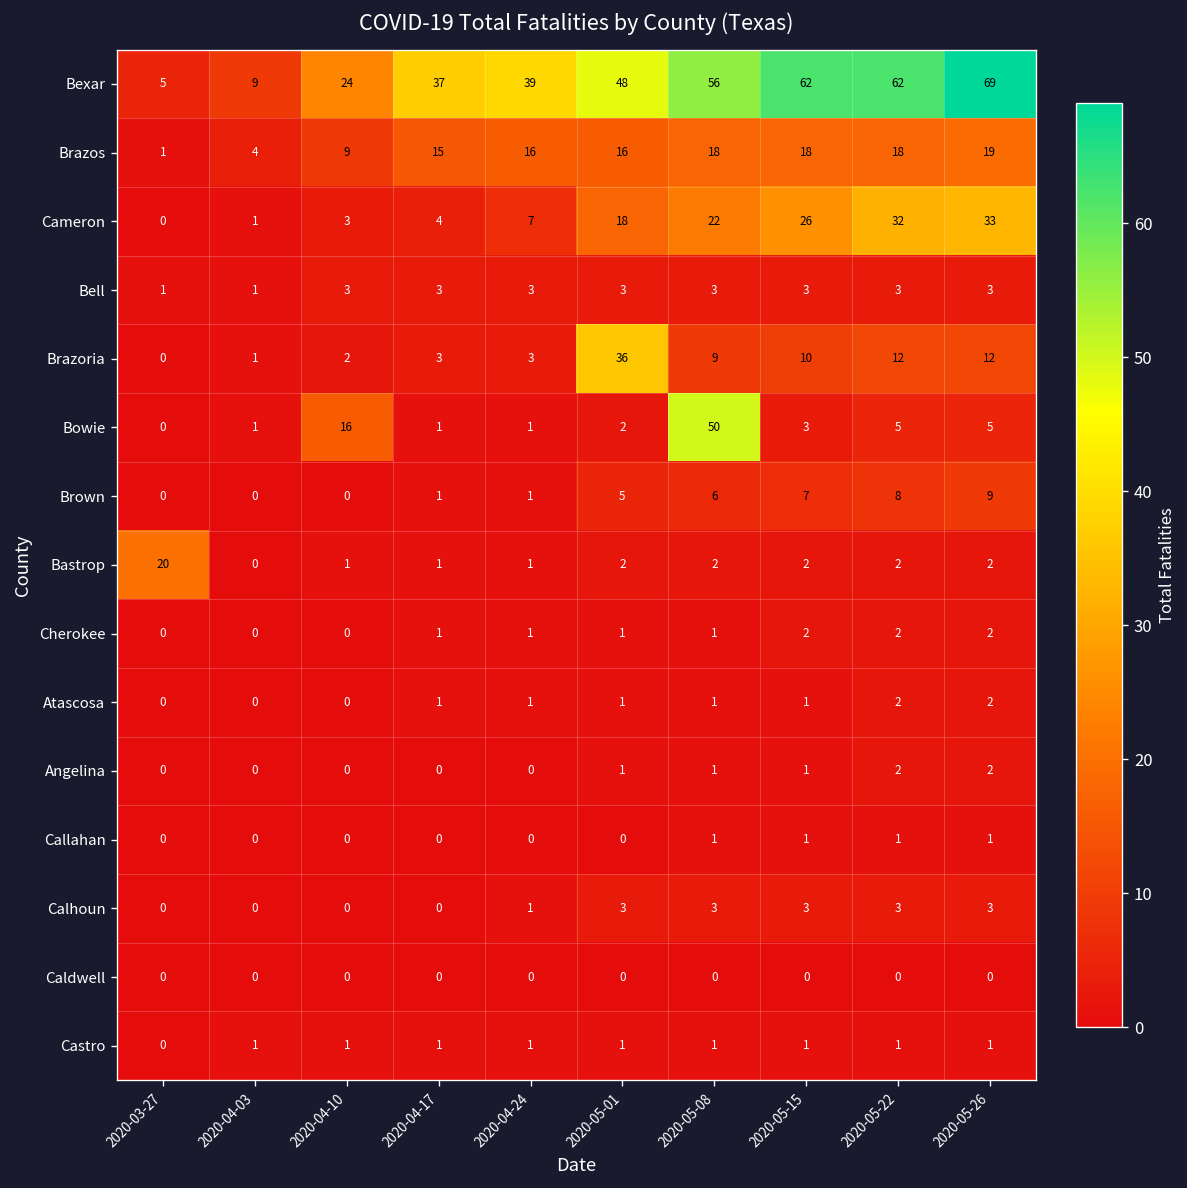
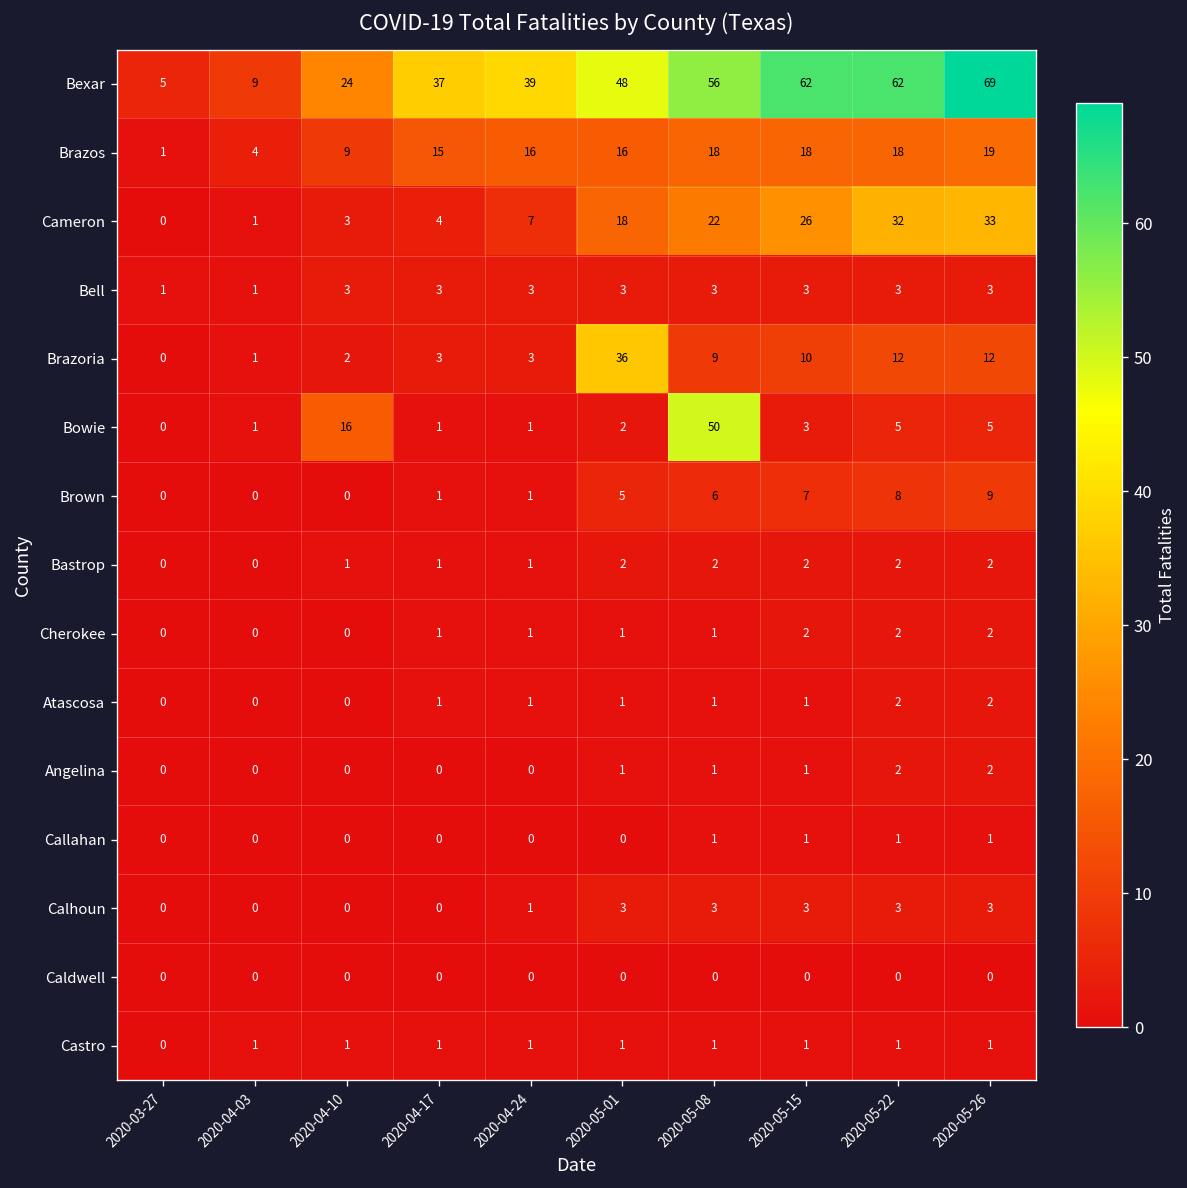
  {
    "Bexar": {
      "2020-03-27": 5,
      "2020-04-03": 9,
      "2020-04-10": 24,
      "2020-04-17": 37,
      "2020-04-24": 39,
      "2020-05-01": 48,
      "2020-05-08": 56,
      "2020-05-15": 62,
      "2020-05-22": 62,
      "2020-05-26": 69
    },
    "Brazos": {
      "2020-03-27": 1,
      "2020-04-03": 4,
      "2020-04-10": 9,
      "2020-04-17": 15,
      "2020-04-24": 16,
      "2020-05-01": 16,
      "2020-05-08": 18,
      "2020-05-15": 18,
      "2020-05-22": 18,
      "2020-05-26": 19
    },
    "Cameron": {
      "2020-03-27": 0,
      "2020-04-03": 1,
      "2020-04-10": 3,
      "2020-04-17": 4,
      "2020-04-24": 7,
      "2020-05-01": 18,
      "2020-05-08": 22,
      "2020-05-15": 26,
      "2020-05-22": 32,
      "2020-05-26": 33
    },
    "Bell": {
      "2020-03-27": 1,
      "2020-04-03": 1,
      "2020-04-10": 3,
      "2020-04-17": 3,
      "2020-04-24": 3,
      "2020-05-01": 3,
      "2020-05-08": 3,
      "2020-05-15": 3,
      "2020-05-22": 3,
      "2020-05-26": 3
    },
    "Brazoria": {
      "2020-03-27": 0,
      "2020-04-03": 1,
      "2020-04-10": 2,
      "2020-04-17": 3,
      "2020-04-24": 3,
      "2020-05-01": 36,
      "2020-05-08": 9,
      "2020-05-15": 10,
      "2020-05-22": 12,
      "2020-05-26": 12
    },
    "Bowie": {
      "2020-03-27": 0,
      "2020-04-03": 1,
      "2020-04-10": 16,
      "2020-04-17": 1,
      "2020-04-24": 1,
      "2020-05-01": 2,
      "2020-05-08": 50,
      "2020-05-15": 3,
      "2020-05-22": 5,
      "2020-05-26": 5
    },
    "Brown": {
      "2020-03-27": 0,
      "2020-04-03": 0,
      "2020-04-10": 0,
      "2020-04-17": 1,
      "2020-04-24": 1,
      "2020-05-01": 5,
      "2020-05-08": 6,
      "2020-05-15": 7,
      "2020-05-22": 8,
      "2020-05-26": 9
    },
    "Bastrop": {
-     "2020-03-27": 20,
+     "2020-03-27": 0,
      "2020-04-03": 0,
      "2020-04-10": 1,
      "2020-04-17": 1,
      "2020-04-24": 1,
      "2020-05-01": 2,
      "2020-05-08": 2,
      "2020-05-15": 2,
      "2020-05-22": 2,
      "2020-05-26": 2
    },
    "Cherokee": {
      "2020-03-27": 0,
      "2020-04-03": 0,
      "2020-04-10": 0,
      "2020-04-17": 1,
      "2020-04-24": 1,
      "2020-05-01": 1,
      "2020-05-08": 1,
      "2020-05-15": 2,
      "2020-05-22": 2,
      "2020-05-26": 2
    },
    "Atascosa": {
      "2020-03-27": 0,
      "2020-04-03": 0,
      "2020-04-10": 0,
      "2020-04-17": 1,
      "2020-04-24": 1,
      "2020-05-01": 1,
      "2020-05-08": 1,
      "2020-05-15": 1,
      "2020-05-22": 2,
      "2020-05-26": 2
    },
    "Angelina": {
      "2020-03-27": 0,
      "2020-04-03": 0,
      "2020-04-10": 0,
      "2020-04-17": 0,
      "2020-04-24": 0,
      "2020-05-01": 1,
      "2020-05-08": 1,
      "2020-05-15": 1,
      "2020-05-22": 2,
      "2020-05-26": 2
    },
    "Callahan": {
      "2020-03-27": 0,
      "2020-04-03": 0,
      "2020-04-10": 0,
      "2020-04-17": 0,
      "2020-04-24": 0,
      "2020-05-01": 0,
      "2020-05-08": 1,
      "2020-05-15": 1,
      "2020-05-22": 1,
      "2020-05-26": 1
    },
    "Calhoun": {
      "2020-03-27": 0,
      "2020-04-03": 0,
      "2020-04-10": 0,
      "2020-04-17": 0,
      "2020-04-24": 1,
      "2020-05-01": 3,
      "2020-05-08": 3,
      "2020-05-15": 3,
      "2020-05-22": 3,
      "2020-05-26": 3
    },
    "Caldwell": {
      "2020-03-27": 0,
      "2020-04-03": 0,
      "2020-04-10": 0,
      "2020-04-17": 0,
      "2020-04-24": 0,
      "2020-05-01": 0,
      "2020-05-08": 0,
      "2020-05-15": 0,
      "2020-05-22": 0,
      "2020-05-26": 0
    },
    "Castro": {
      "2020-03-27": 0,
      "2020-04-03": 1,
      "2020-04-10": 1,
      "2020-04-17": 1,
      "2020-04-24": 1,
      "2020-05-01": 1,
      "2020-05-08": 1,
      "2020-05-15": 1,
      "2020-05-22": 1,
      "2020-05-26": 1
    }
  }
